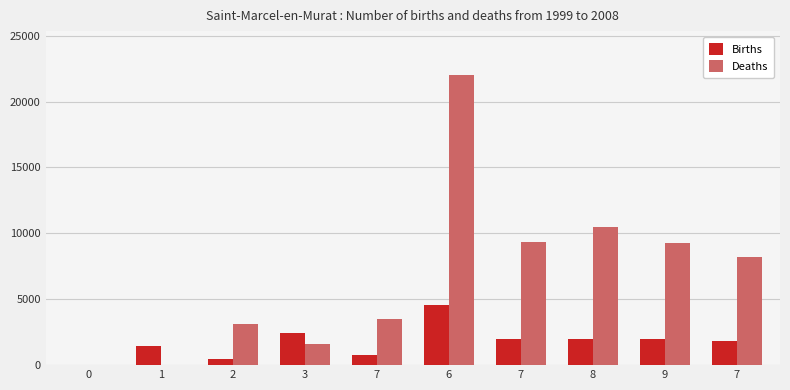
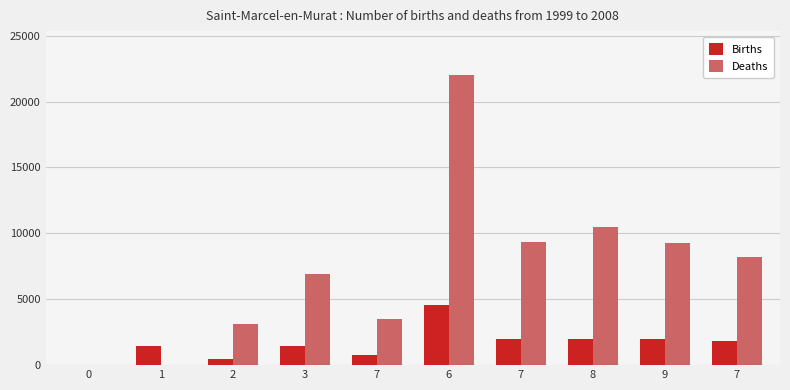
  {
    "Births": {
      "1": 1500,
      "2": 500,
-     "3": 2500,
+     "3": 1400,
      "6": 4600,
      "8": 2000,
      "9": 2000
    },
    "Deaths": {
      "2": 3200,
-     "3": 1600,
+     "3": 6900,
      "6": 22000,
      "8": 10500,
      "9": 9300
    }
  }
